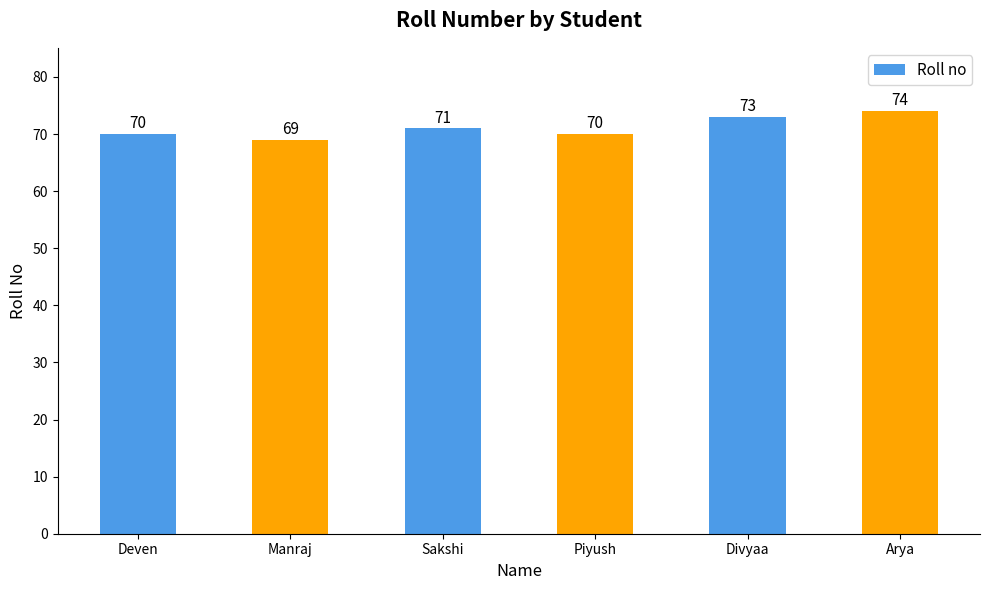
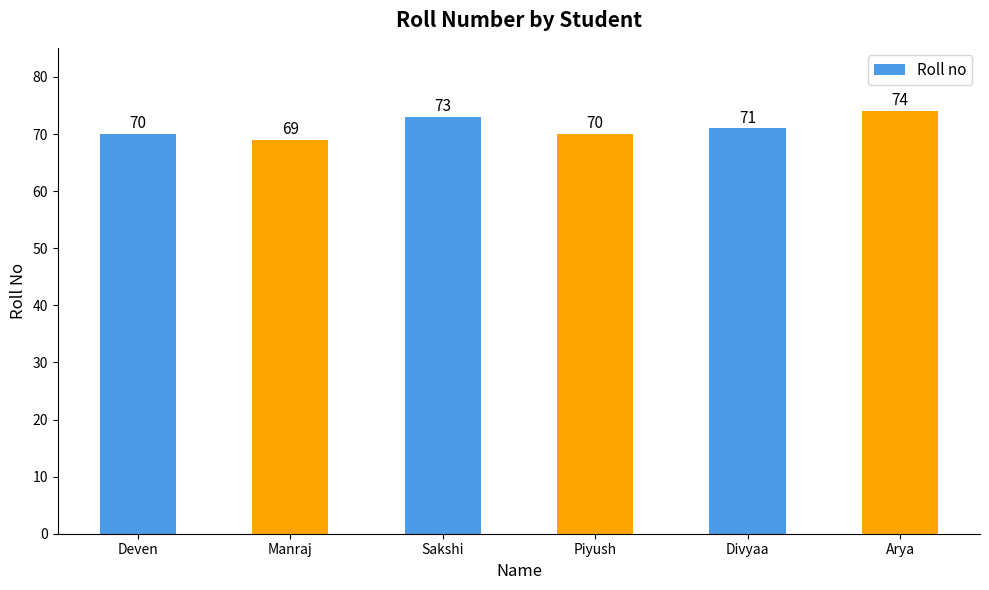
  {
    "Deven": 70,
    "Manraj": 69,
-   "Sakshi": 71,
+   "Sakshi": 73,
    "Piyush": 70,
-   "Divyaa": 73,
+   "Divyaa": 71,
    "Arya": 74
  }
